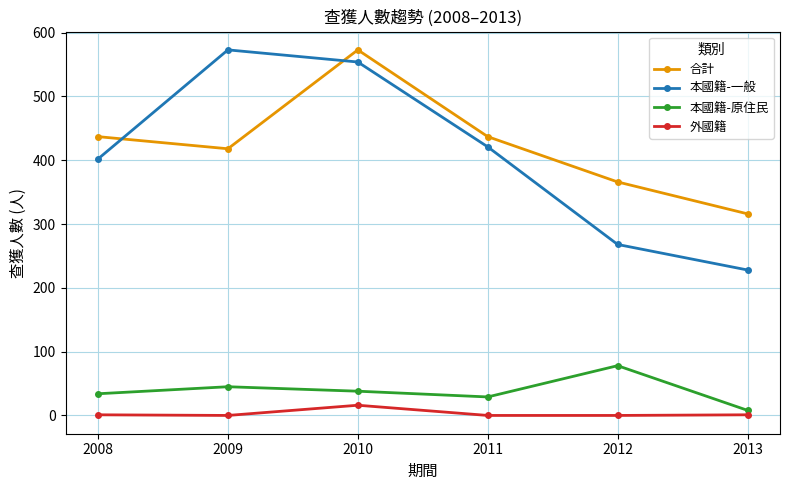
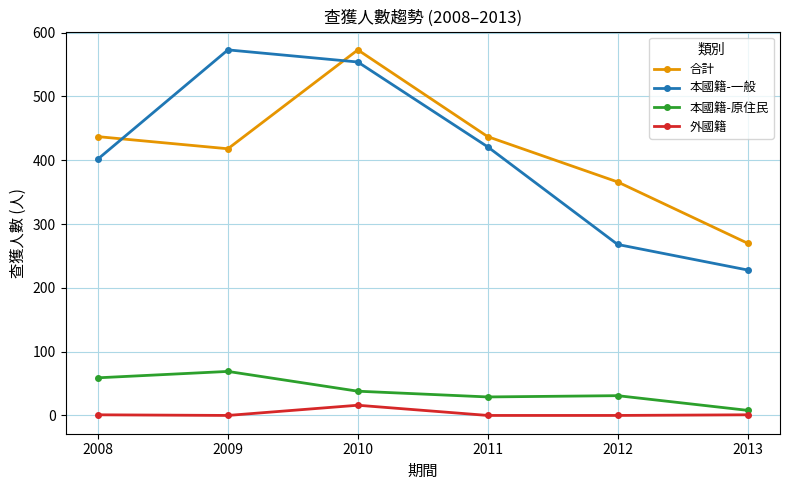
  {
    "合計": {
      "2008": 440,
      "2009": 420,
      "2010": 570,
      "2011": 440,
      "2012": 370,
-     "2013": 320
+     "2013": 270
    },
    "本國籍-一般": {
      "2008": 400,
      "2009": 570,
      "2010": 550,
      "2011": 420,
      "2012": 270,
      "2013": 230
    },
    "本國籍-原住民": {
-     "2008": 30,
-     "2009": 50,
+     "2008": 60,
+     "2009": 70,
      "2010": 40,
      "2011": 30,
-     "2012": 80,
+     "2012": 30,
      "2013": 10
    },
    "外國籍": {
      "2008": 0,
      "2009": 0,
      "2010": 20,
      "2011": 0,
      "2012": 0,
      "2013": 0
    }
  }
